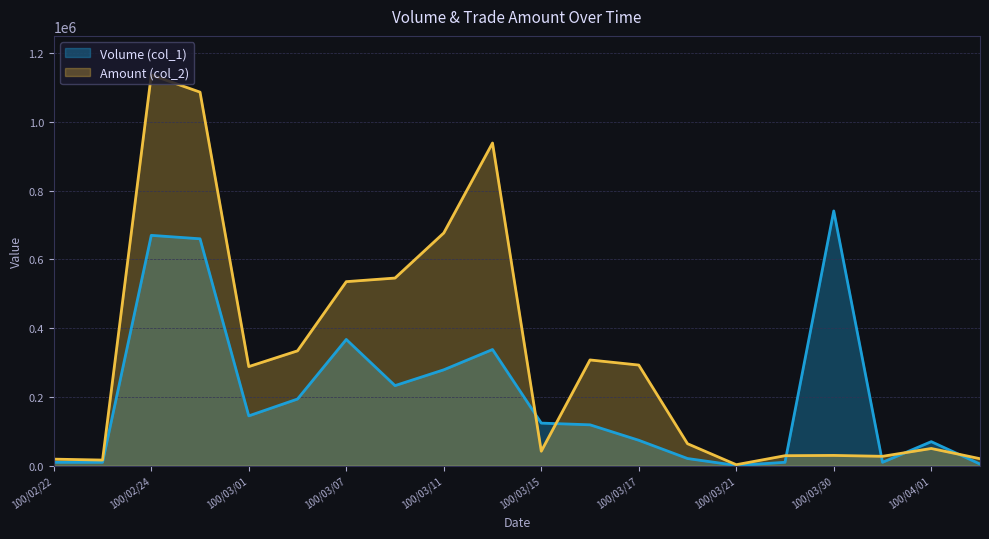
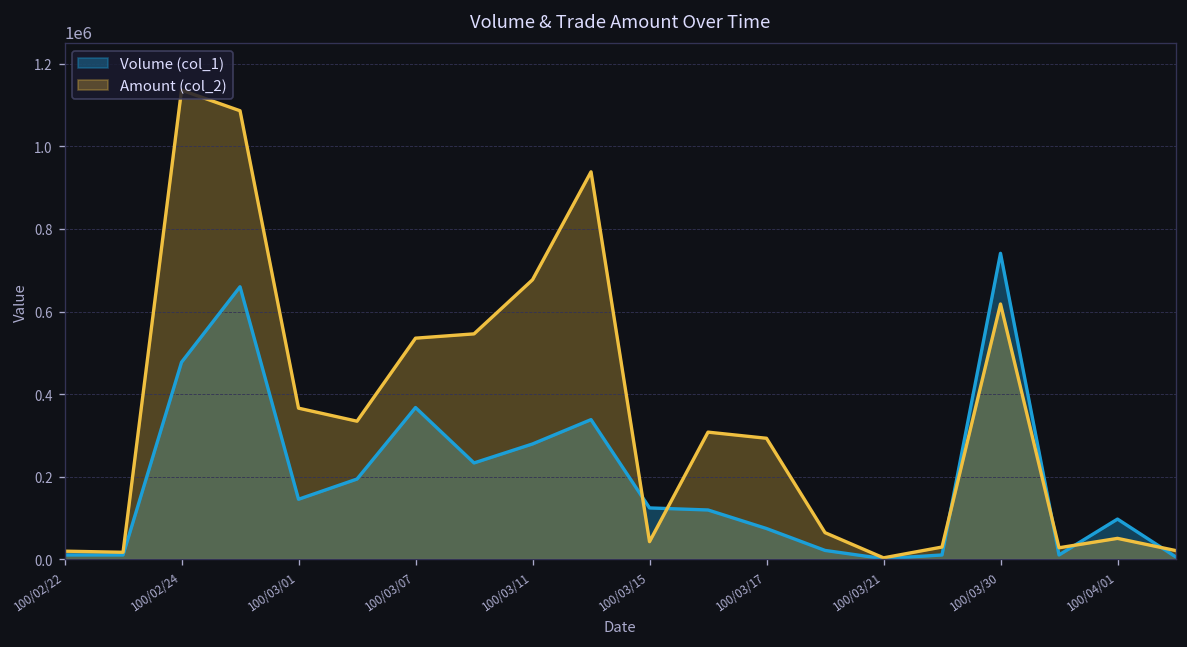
  {
    "Volume (col_1)": {
      "100/02/22": 10000,
-     "100/02/24": 670000,
+     "100/02/24": 480000,
      "100/03/01": 150000,
      "100/03/07": 370000,
      "100/03/11": 280000,
      "100/03/15": 120000,
      "100/03/17": 70000,
      "100/03/30": 740000,
-     "100/04/01": 70000
+     "100/04/01": 100000
    },
    "Amount (col_2)": {
      "100/02/22": 20000,
-     "100/03/01": 290000,
+     "100/03/01": 370000,
      "100/03/07": 540000,
      "100/03/11": 680000,
      "100/03/15": 40000,
      "100/03/17": 290000,
-     "100/03/30": 30000,
+     "100/03/30": 620000,
      "100/04/01": 50000
    }
  }
